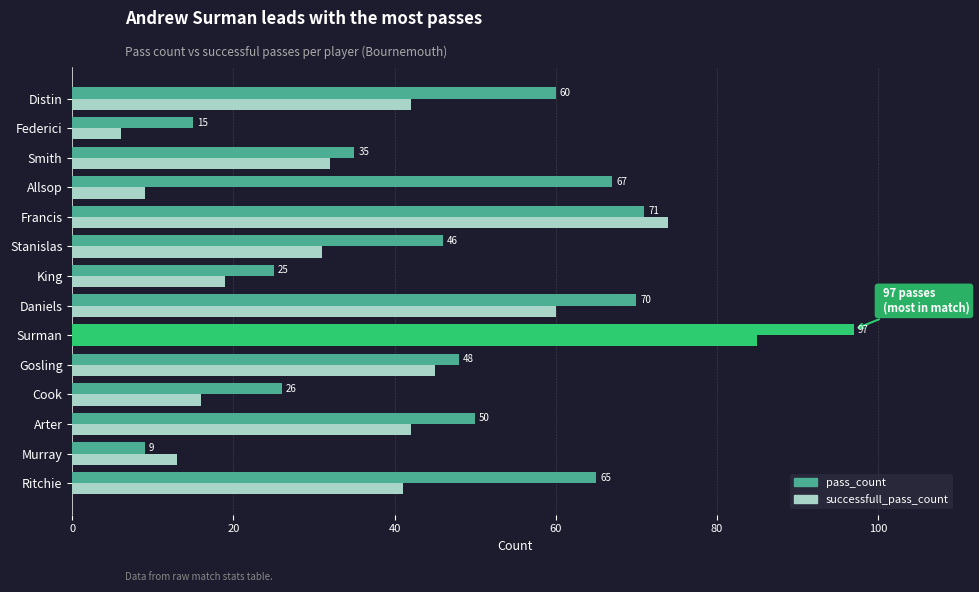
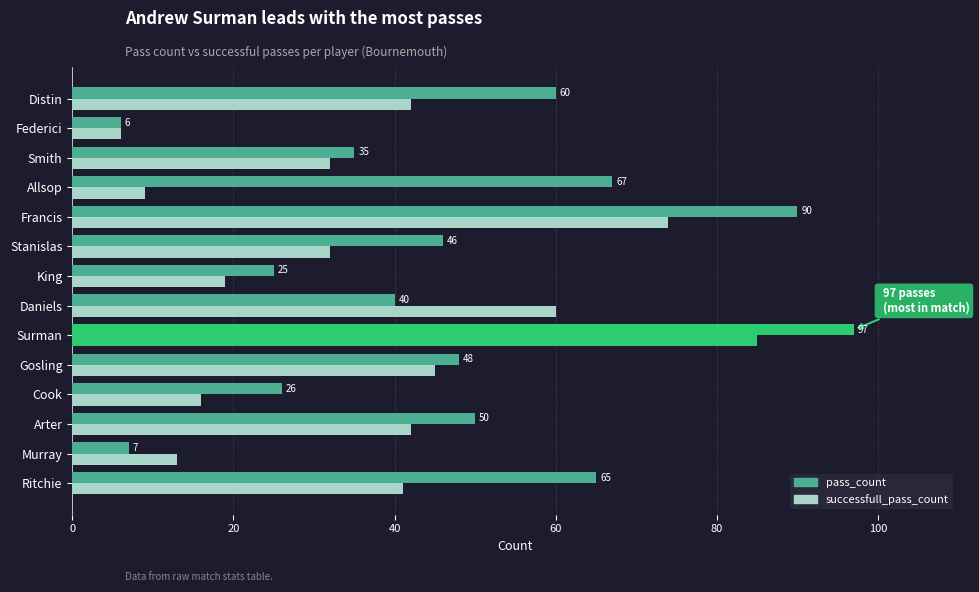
  {
    "pass_count": {
      "Distin": 60,
-     "Federici": 15,
+     "Federici": 6,
      "Smith": 35,
      "Allsop": 67,
-     "Francis": 71,
+     "Francis": 90,
      "Stanislas": 46,
      "King": 25,
-     "Daniels": 70,
+     "Daniels": 40,
      "Gosling": 48,
      "Cook": 26,
      "Arter": 50,
-     "Murray": 9,
+     "Murray": 7,
      "Ritchie": 65
    },
    "successfull_pass_count": {
      "Distin": 42,
      "Federici": 6,
      "Smith": 32,
      "Allsop": 9,
      "Francis": 74,
-     "Stanislas": 31,
+     "Stanislas": 32,
      "King": 19,
      "Daniels": 60,
      "Surman": 85,
      "Gosling": 45,
      "Cook": 16,
      "Arter": 42,
      "Murray": 13,
      "Ritchie": 41
    }
  }
